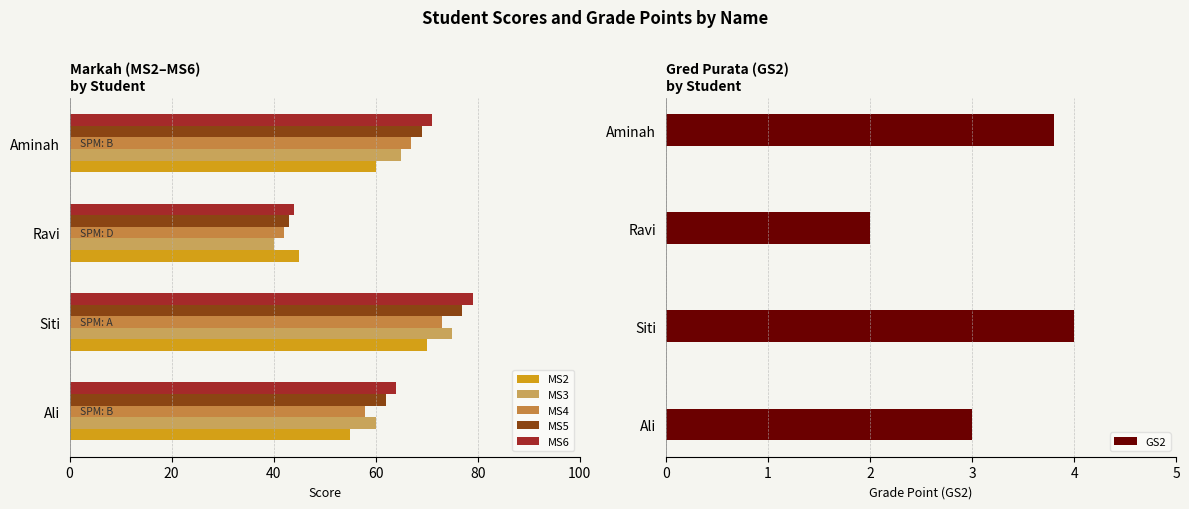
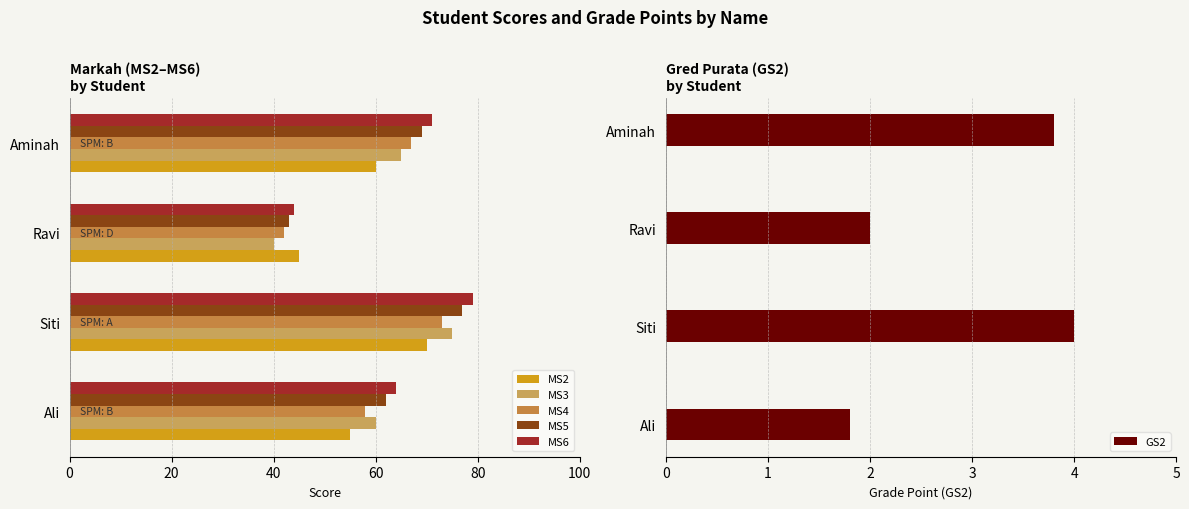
  {
    "Gred Purata (GS2) by Student": {
      "Aminah": 3.8,
      "Ravi": 2.0,
      "Siti": 4.0,
-     "Ali": 3.0
+     "Ali": 1.8
    }
  }
